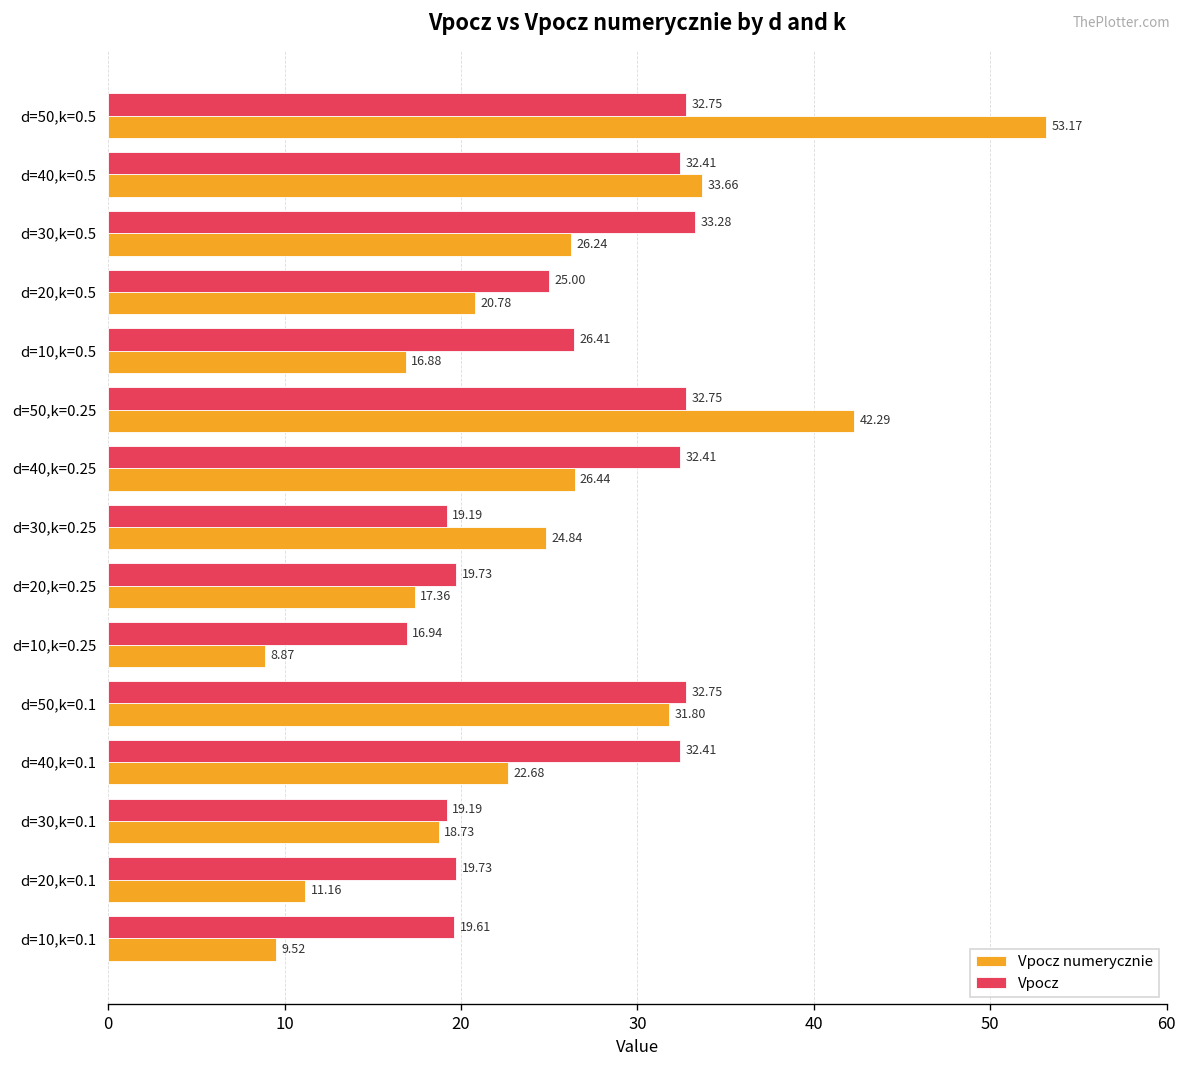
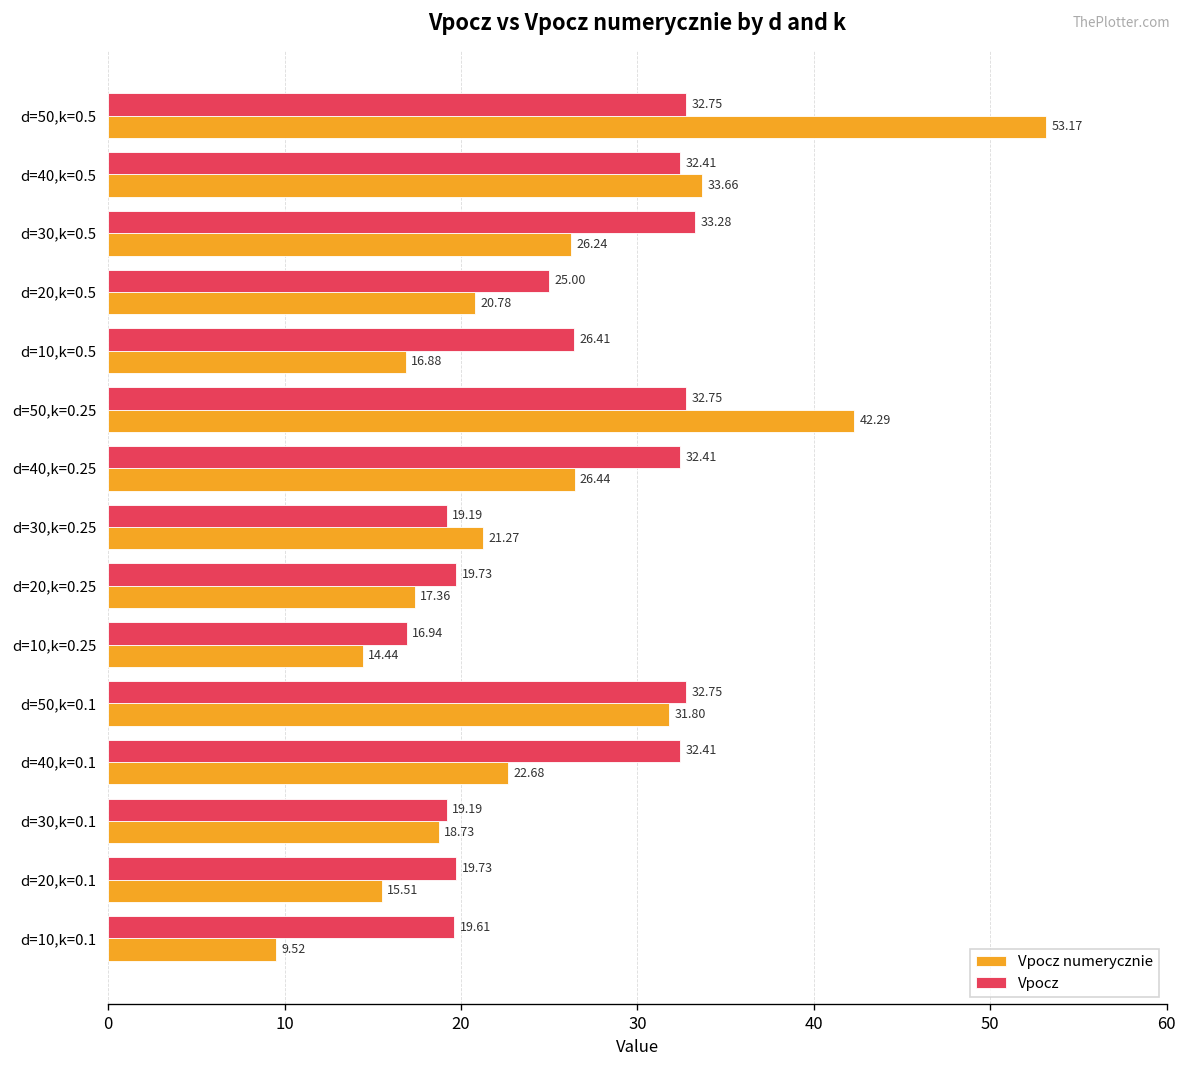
  {
    "Vpocz numerycznie": {
      "d=50,k=0.5": 53.17,
      "d=40,k=0.5": 33.66,
      "d=30,k=0.5": 26.24,
      "d=20,k=0.5": 20.78,
      "d=10,k=0.5": 16.88,
      "d=50,k=0.25": 42.29,
      "d=40,k=0.25": 26.44,
-     "d=30,k=0.25": 24.84,
+     "d=30,k=0.25": 21.27,
      "d=20,k=0.25": 17.36,
-     "d=10,k=0.25": 8.87,
+     "d=10,k=0.25": 14.44,
      "d=50,k=0.1": 31.80,
      "d=40,k=0.1": 22.68,
      "d=30,k=0.1": 18.73,
-     "d=20,k=0.1": 11.16,
+     "d=20,k=0.1": 15.51,
      "d=10,k=0.1": 9.52
    },
    "Vpocz": {
      "d=50,k=0.5": 32.75,
      "d=40,k=0.5": 32.41,
      "d=30,k=0.5": 33.28,
      "d=20,k=0.5": 25.00,
      "d=10,k=0.5": 26.41,
      "d=50,k=0.25": 32.75,
      "d=40,k=0.25": 32.41,
      "d=30,k=0.25": 19.19,
      "d=20,k=0.25": 19.73,
      "d=10,k=0.25": 16.94,
      "d=50,k=0.1": 32.75,
      "d=40,k=0.1": 32.41,
      "d=30,k=0.1": 19.19,
      "d=20,k=0.1": 19.73,
      "d=10,k=0.1": 19.61
    }
  }
